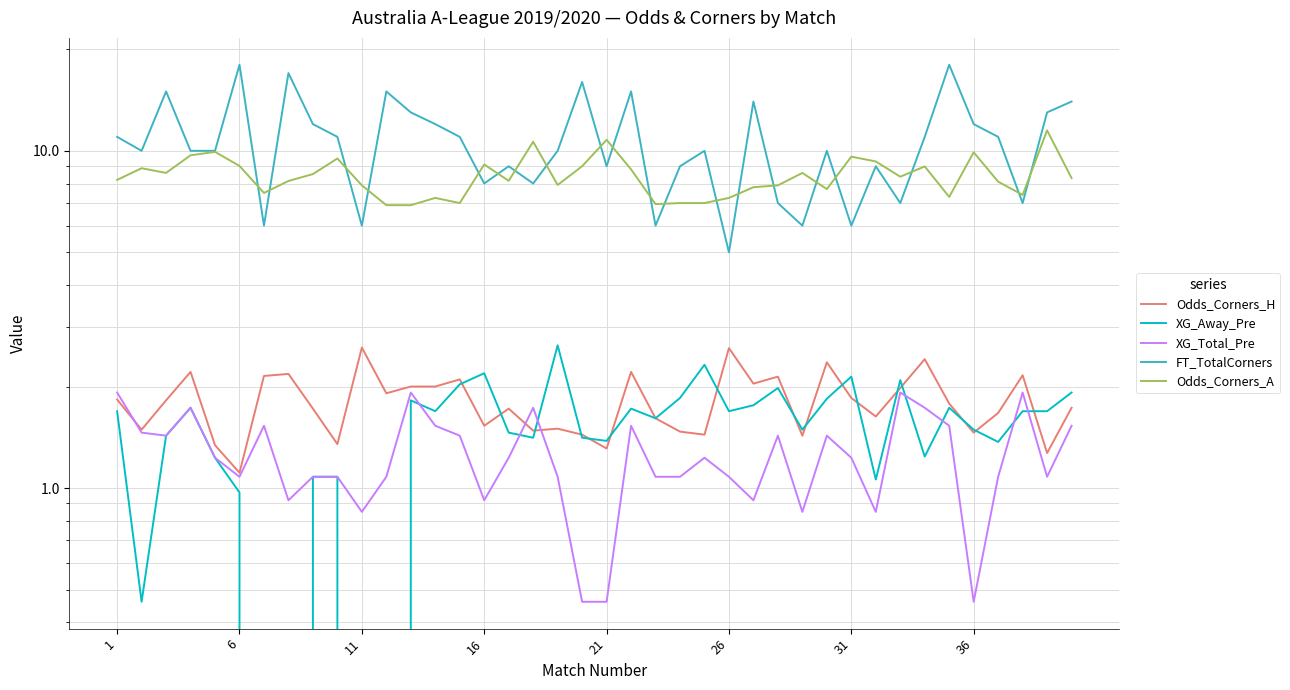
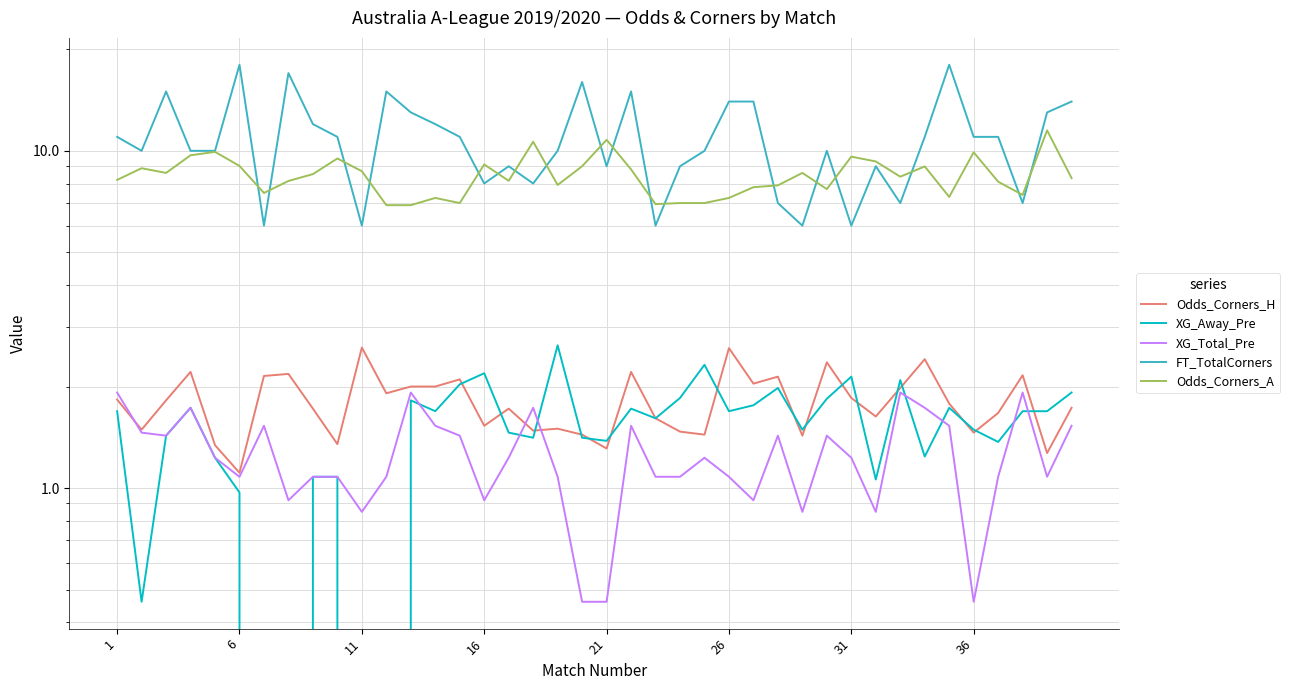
  {
    "Odds_Corners_H": {
      "1": 1.8,
      "6": 1.1,
      "11": 2.6,
      "16": 1.5,
      "21": 1.3,
      "26": 2.6,
      "31": 1.9,
      "36": 1.46
    },
    "XG_Away_Pre": {
      "1": 1.7,
      "6": 0.97,
      "16": 2.2,
      "21": 1.4,
      "26": 1.7,
      "31": 2.1,
      "36": 1.5
    },
    "XG_Total_Pre": {
      "1": 1.9,
      "6": 1.08,
      "11": 0.85,
      "16": 0.92,
      "21": 0.46,
      "26": 1.08,
      "31": 1.23,
      "36": 0.46
    },
    "FT_TotalCorners": {
      "1": 11,
      "6": 18,
      "11": 6,
      "16": 8,
      "21": 9,
-     "26": 5,
+     "26": 14,
      "31": 6,
-     "36": 12
+     "36": 11
    },
    "Odds_Corners_A": {
      "1": 8.2,
      "6": 9.0,
-     "11": 7.9,
+     "11": 8.7,
      "16": 9.1,
      "21": 10.8,
      "26": 7.3,
      "31": 9.6,
      "36": 9.9
    }
  }
